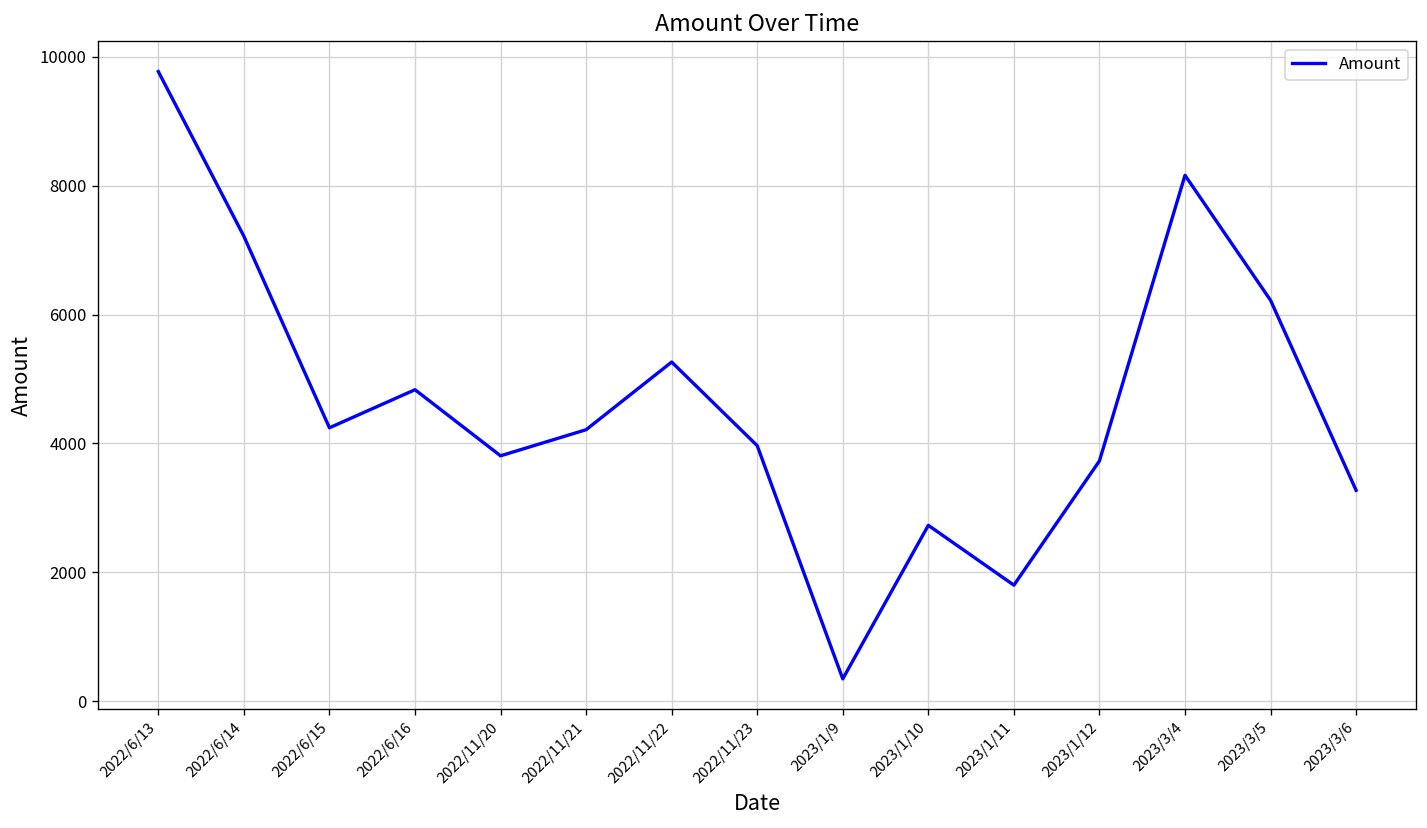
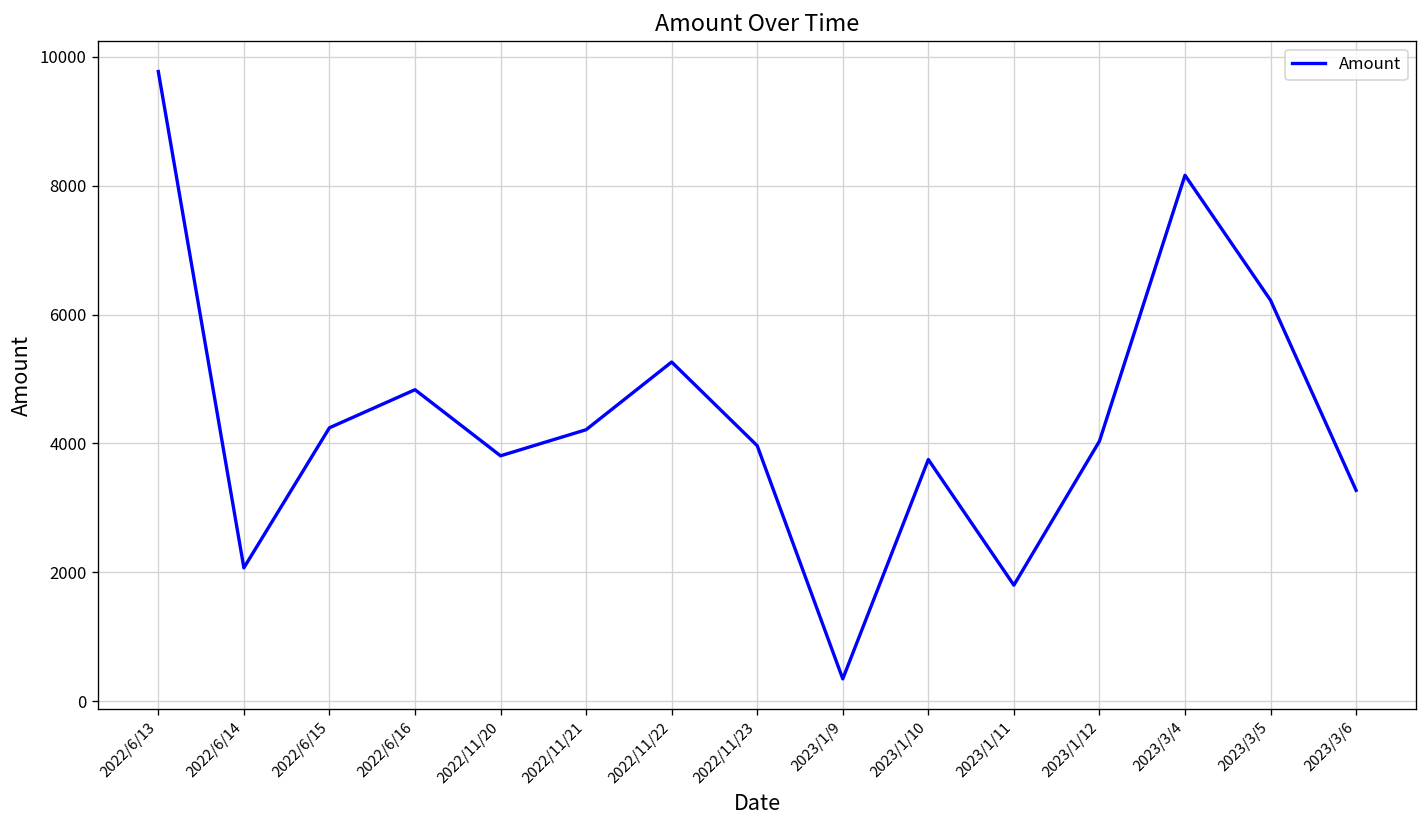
  {
    "2022/6/13": 9800,
-   "2022/6/14": 7200,
+   "2022/6/14": 2100,
    "2022/6/15": 4200,
    "2022/6/16": 4800,
    "2022/11/20": 3800,
    "2022/11/21": 4200,
    "2022/11/22": 5300,
    "2022/11/23": 4000,
    "2023/1/9": 300,
-   "2023/1/10": 2700,
+   "2023/1/10": 3700,
    "2023/1/11": 1800,
-   "2023/1/12": 3700,
+   "2023/1/12": 4000,
    "2023/3/4": 8200,
    "2023/3/5": 6200,
    "2023/3/6": 3300
  }
